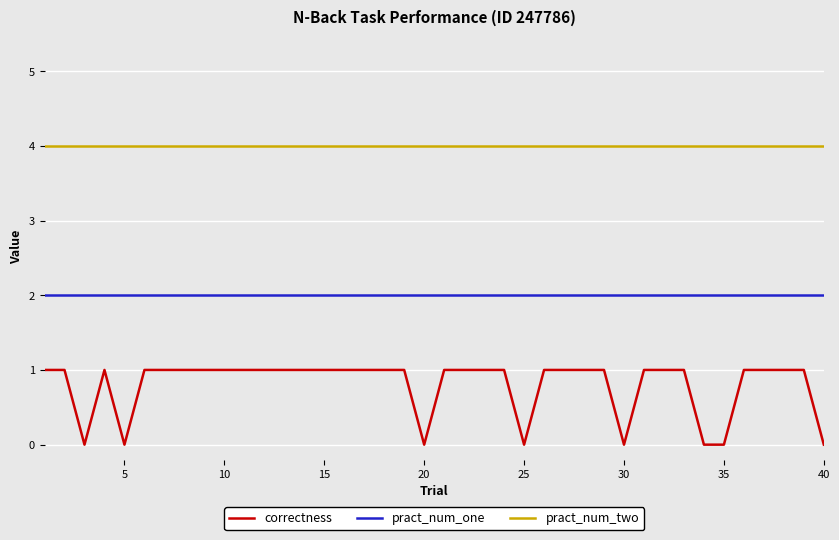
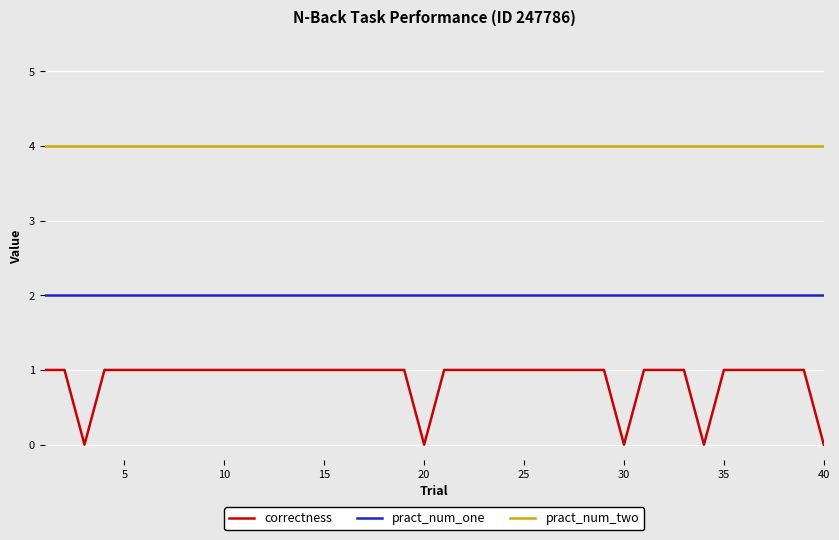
  {
    "correctness": {
-     "5": 0,
+     "5": 1,
      "10": 1,
      "15": 1,
      "20": 0,
-     "25": 0,
+     "25": 1,
      "30": 0,
-     "35": 0,
+     "35": 1,
      "40": 0
    },
    "pract_num_one": {
      "5": 2,
      "10": 2,
      "15": 2,
      "20": 2,
      "25": 2,
      "30": 2,
      "35": 2,
      "40": 2
    },
    "pract_num_two": {
      "5": 4,
      "10": 4,
      "15": 4,
      "20": 4,
      "25": 4,
      "30": 4,
      "35": 4,
      "40": 4
    }
  }
